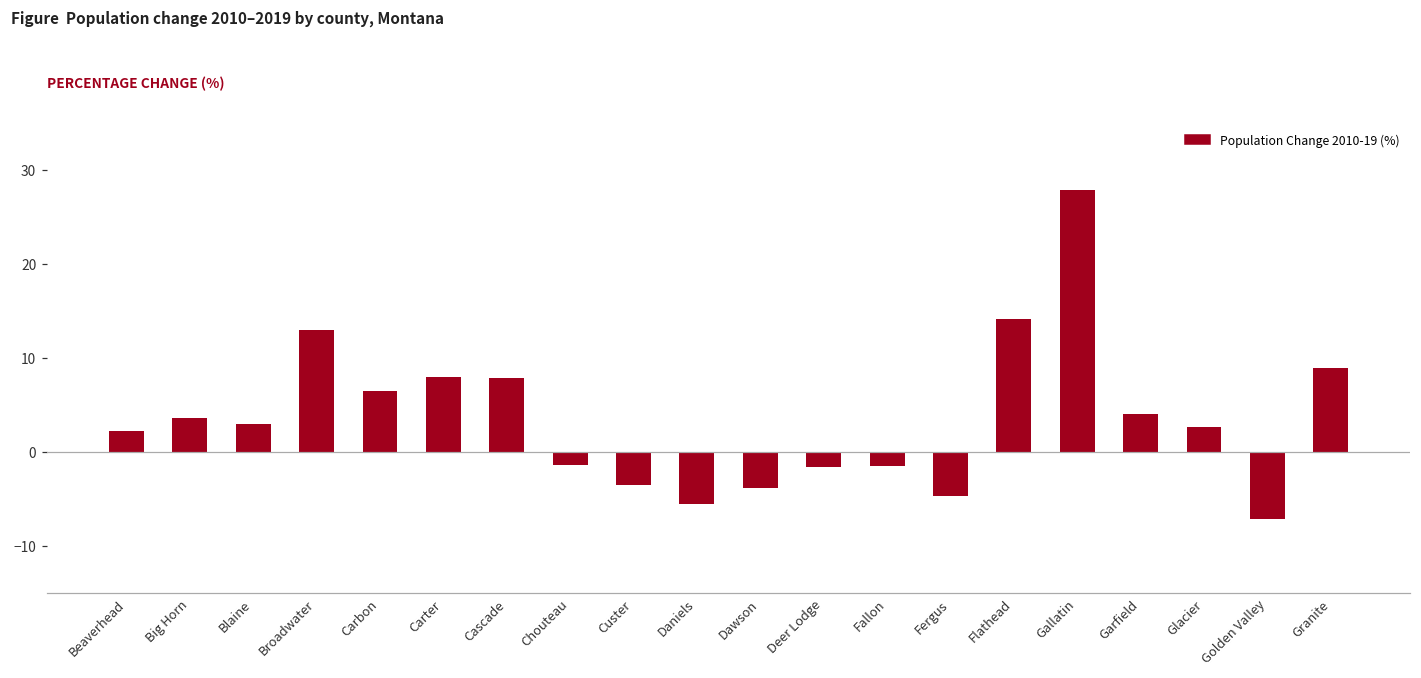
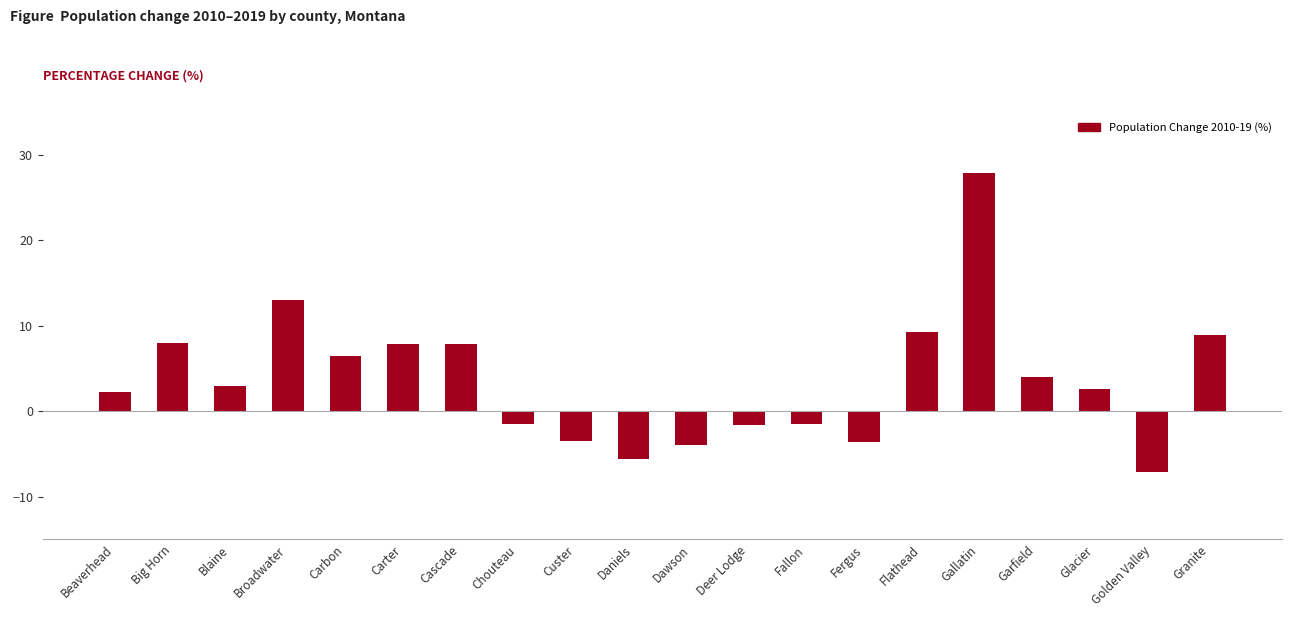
  {
    "Beaverhead": 2,
-   "Big Horn": 4,
+   "Big Horn": 8,
    "Blaine": 3,
    "Broadwater": 13,
    "Carbon": 6,
    "Carter": 8,
    "Cascade": 8,
    "Chouteau": -1,
    "Custer": -4,
    "Daniels": -6,
    "Dawson": -4,
    "Deer Lodge": -2,
    "Fallon": -2,
-   "Fergus": -5,
-   "Flathead": 14,
+   "Fergus": -4,
+   "Flathead": 9,
    "Gallatin": 28,
    "Garfield": 4,
    "Glacier": 3,
    "Golden Valley": -7,
    "Granite": 9
  }
